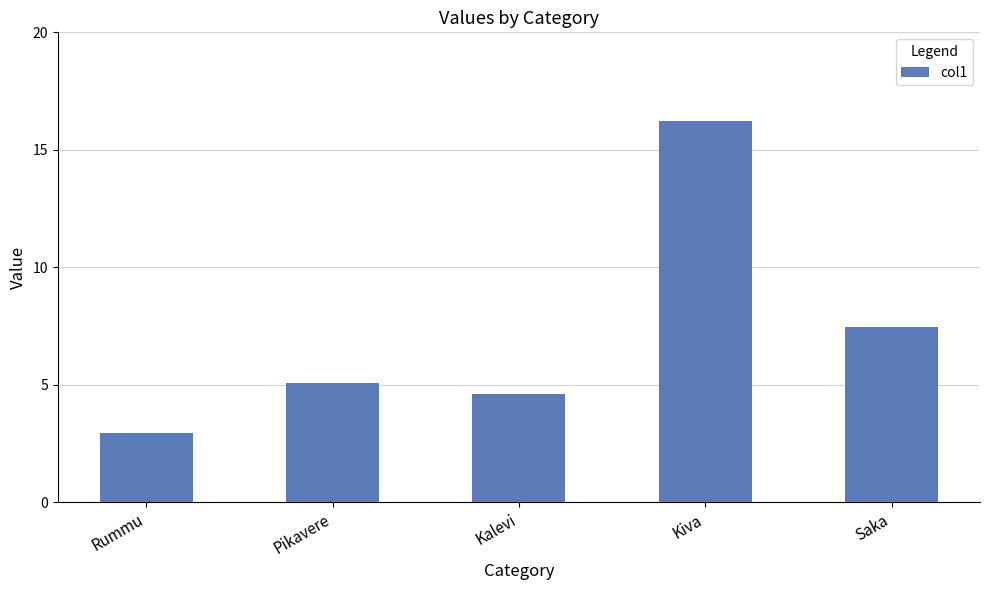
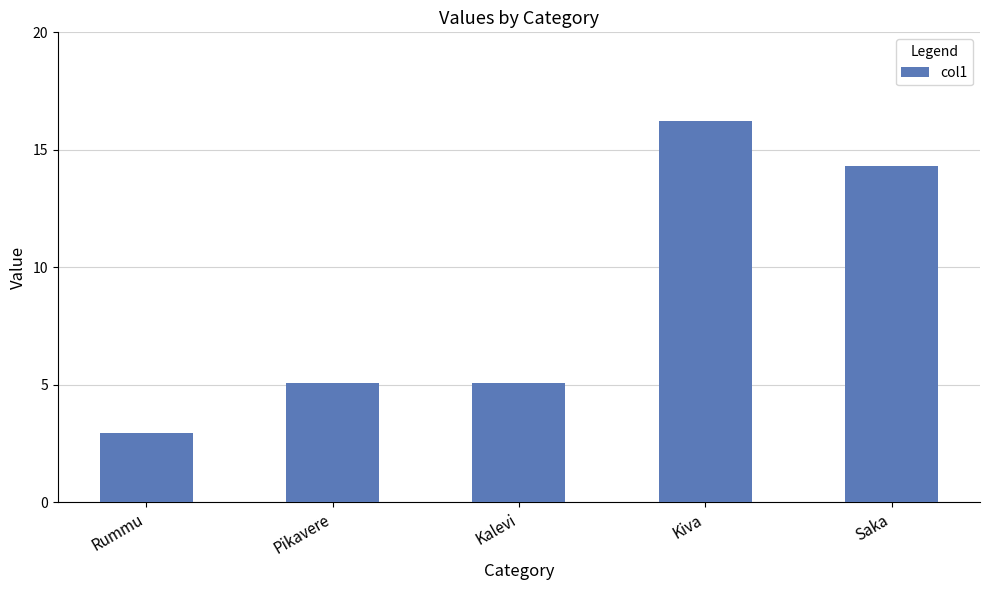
  {
    "Rummu": 2.9,
    "Pikavere": 5.1,
-   "Kalevi": 4.6,
+   "Kalevi": 5.1,
    "Kiva": 16.2,
-   "Saka": 7.4
+   "Saka": 14.3
  }
